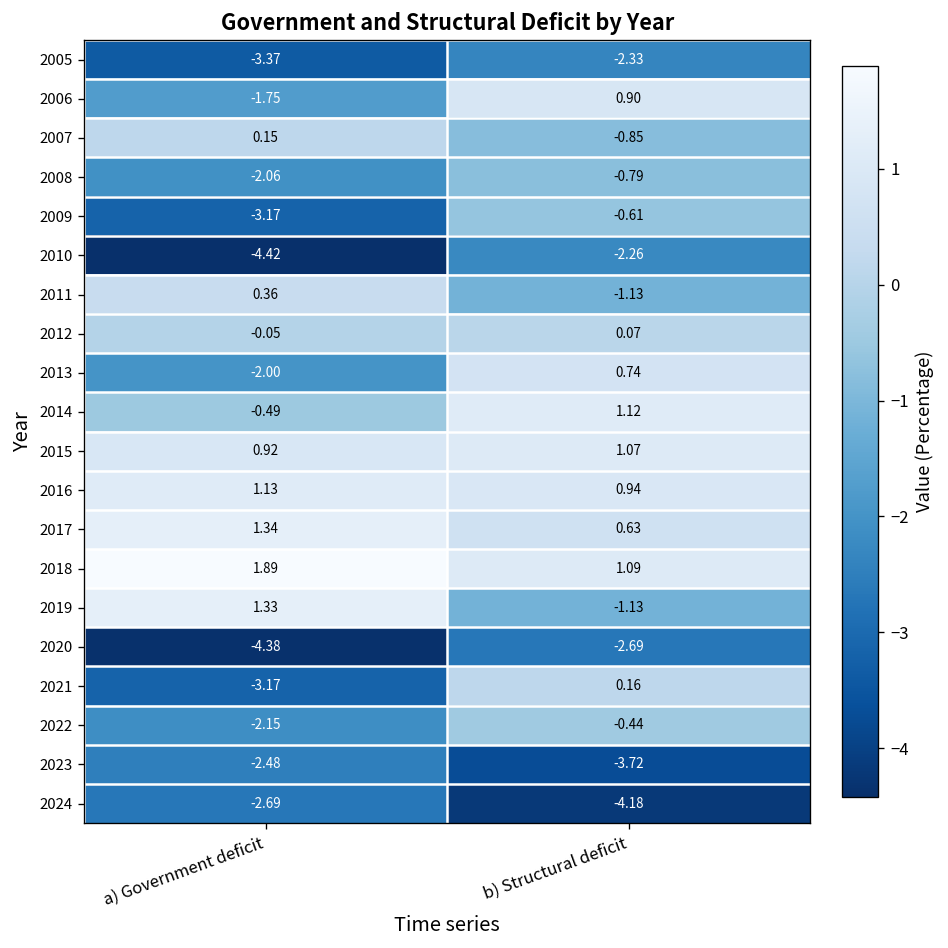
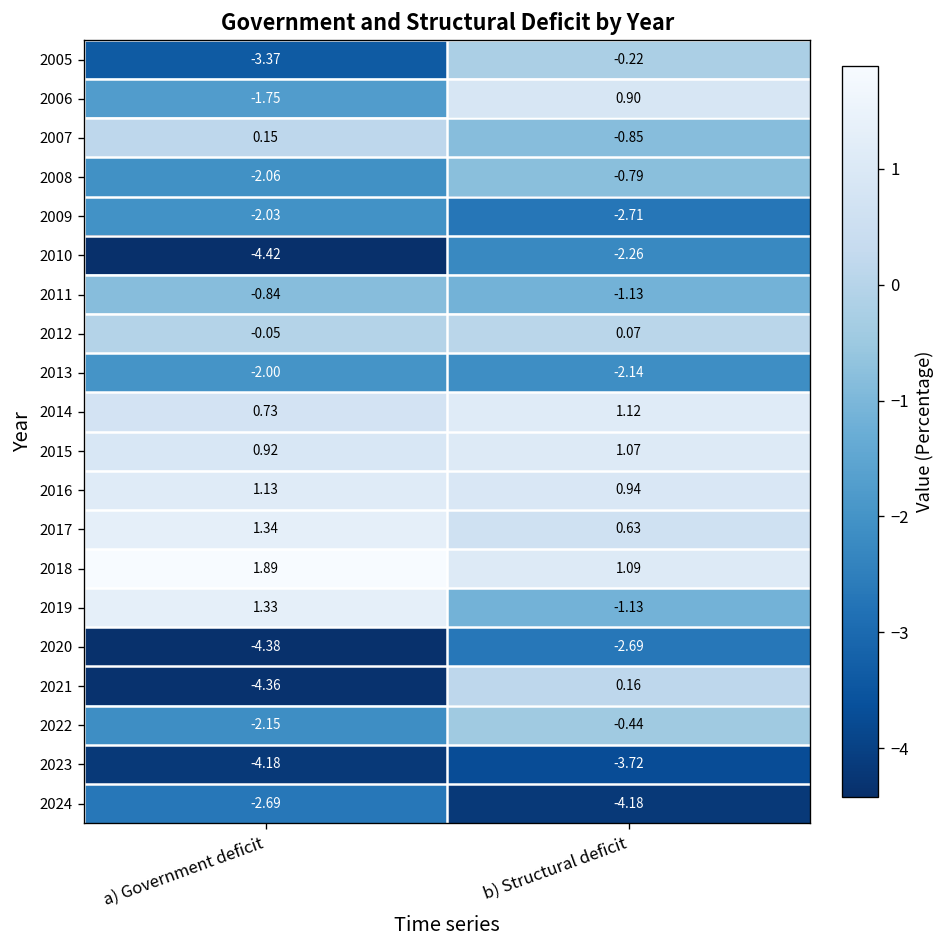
  {
    "2005": {
      "a) Government deficit": -3.37,
-     "b) Structural deficit": -2.33
+     "b) Structural deficit": -0.22
    },
    "2006": {
      "a) Government deficit": -1.75,
      "b) Structural deficit": 0.90
    },
    "2007": {
      "a) Government deficit": 0.15,
      "b) Structural deficit": -0.85
    },
    "2008": {
      "a) Government deficit": -2.06,
      "b) Structural deficit": -0.79
    },
    "2009": {
-     "a) Government deficit": -3.17,
-     "b) Structural deficit": -0.61
+     "a) Government deficit": -2.03,
+     "b) Structural deficit": -2.71
    },
    "2010": {
      "a) Government deficit": -4.42,
      "b) Structural deficit": -2.26
    },
    "2011": {
-     "a) Government deficit": 0.36,
+     "a) Government deficit": -0.84,
      "b) Structural deficit": -1.13
    },
    "2012": {
      "a) Government deficit": -0.05,
      "b) Structural deficit": 0.07
    },
    "2013": {
      "a) Government deficit": -2.00,
-     "b) Structural deficit": 0.74
+     "b) Structural deficit": -2.14
    },
    "2014": {
-     "a) Government deficit": -0.49,
+     "a) Government deficit": 0.73,
      "b) Structural deficit": 1.12
    },
    "2015": {
      "a) Government deficit": 0.92,
      "b) Structural deficit": 1.07
    },
    "2016": {
      "a) Government deficit": 1.13,
      "b) Structural deficit": 0.94
    },
    "2017": {
      "a) Government deficit": 1.34,
      "b) Structural deficit": 0.63
    },
    "2018": {
      "a) Government deficit": 1.89,
      "b) Structural deficit": 1.09
    },
    "2019": {
      "a) Government deficit": 1.33,
      "b) Structural deficit": -1.13
    },
    "2020": {
      "a) Government deficit": -4.38,
      "b) Structural deficit": -2.69
    },
    "2021": {
-     "a) Government deficit": -3.17,
+     "a) Government deficit": -4.36,
      "b) Structural deficit": 0.16
    },
    "2022": {
      "a) Government deficit": -2.15,
      "b) Structural deficit": -0.44
    },
    "2023": {
-     "a) Government deficit": -2.48,
+     "a) Government deficit": -4.18,
      "b) Structural deficit": -3.72
    },
    "2024": {
      "a) Government deficit": -2.69,
      "b) Structural deficit": -4.18
    }
  }
